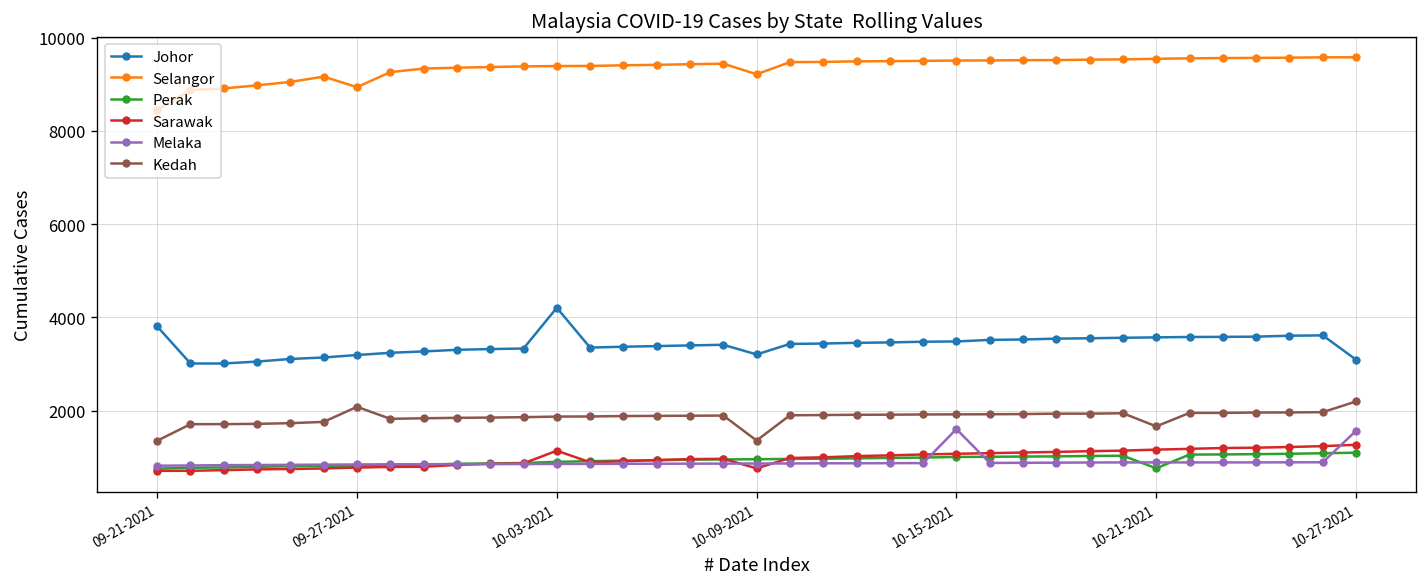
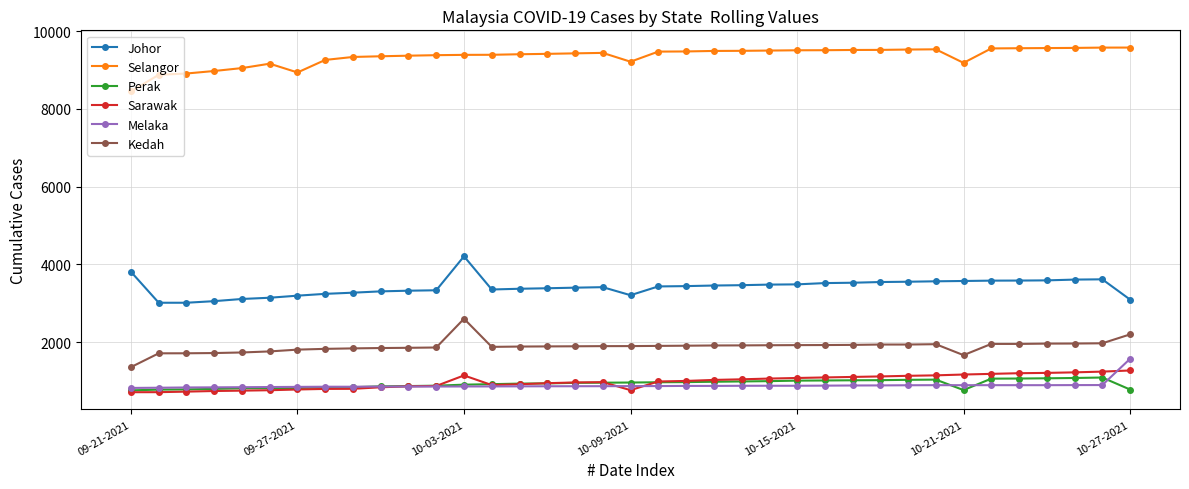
  {
    "Johor": {
      "09-21-2021": 3800,
      "09-27-2021": 3200,
      "10-03-2021": 4200,
      "10-09-2021": 3200,
      "10-15-2021": 3500,
      "10-21-2021": 3600,
      "10-27-2021": 3100
    },
    "Selangor": {
      "09-27-2021": 8900,
      "10-03-2021": 9400,
      "10-09-2021": 9200,
      "10-15-2021": 9500,
-     "10-21-2021": 9500,
+     "10-21-2021": 9200,
      "10-27-2021": 9600
    },
    "Perak": {
      "10-09-2021": 1000,
      "10-15-2021": 1000,
      "10-21-2021": 800,
-     "10-27-2021": 1100
+     "10-27-2021": 800
    },
    "Sarawak": {
      "10-03-2021": 1100,
      "10-09-2021": 800,
      "10-15-2021": 1100,
      "10-21-2021": 1200,
      "10-27-2021": 1300
    },
    "Melaka": {
      "10-09-2021": 900,
-     "10-15-2021": 1600,
+     "10-15-2021": 900,
      "10-21-2021": 900,
      "10-27-2021": 1600
    },
    "Kedah": {
      "09-21-2021": 1400,
-     "09-27-2021": 2100,
-     "10-03-2021": 1900,
-     "10-09-2021": 1400,
+     "09-27-2021": 1800,
+     "10-03-2021": 2600,
+     "10-09-2021": 1900,
      "10-15-2021": 1900,
      "10-21-2021": 1700,
      "10-27-2021": 2200
    }
  }
